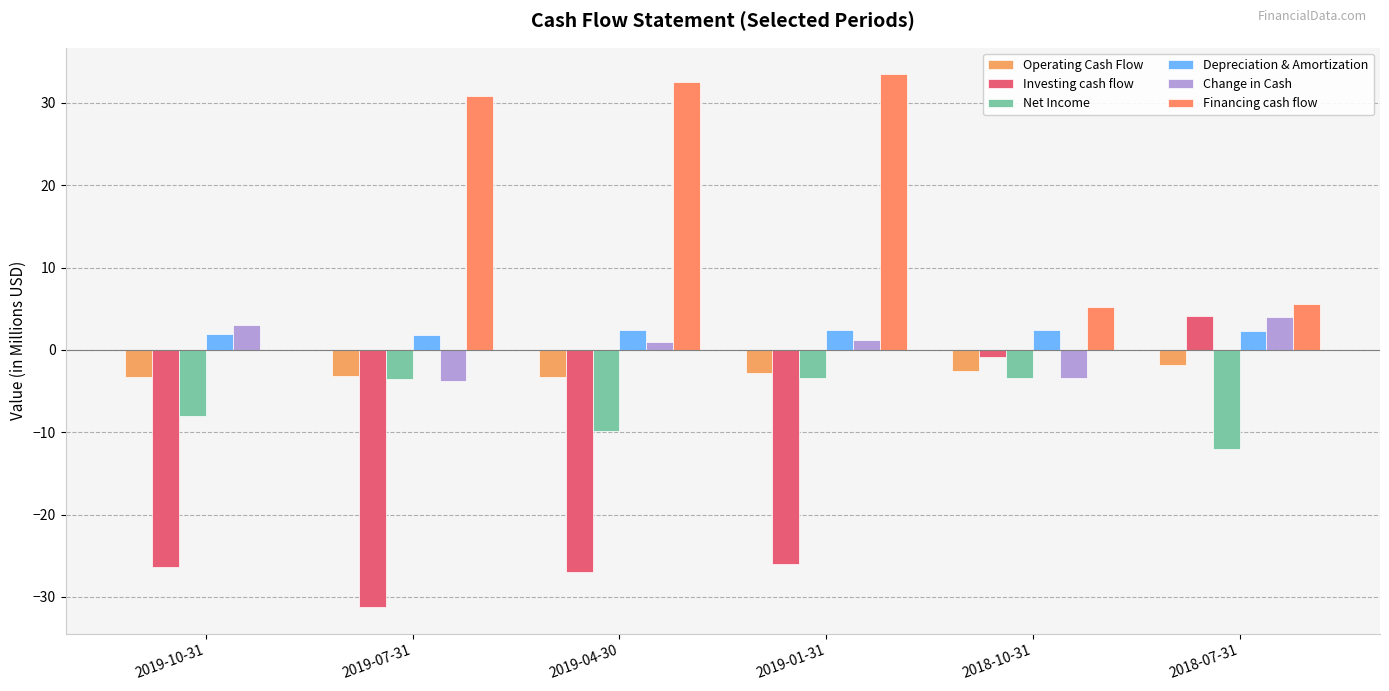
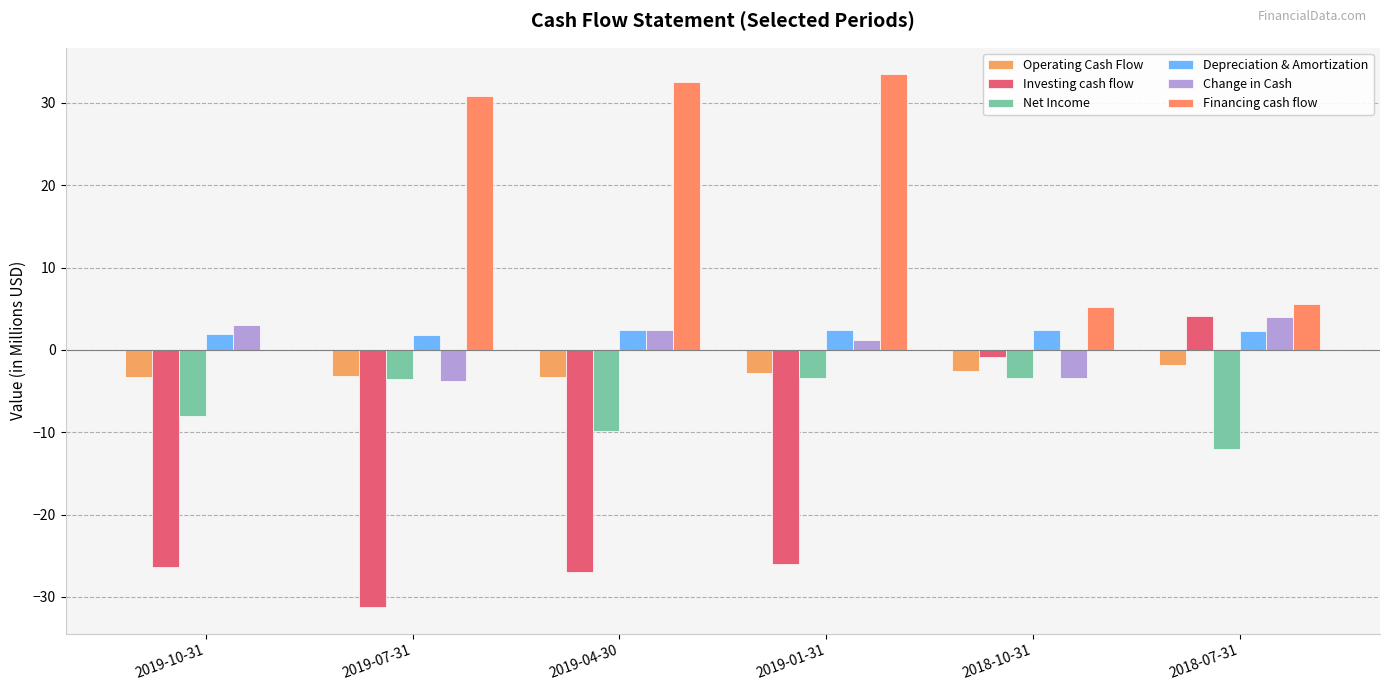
  {
    "Net Income": {
      "2019-10-31": -8,
      "2019-07-31": -4,
      "2019-04-30": -10,
      "2019-01-31": -3,
      "2018-10-31": -3,
      "2018-07-31": -12
    },
    "Depreciation & Amortization": {
      "2019-10-31": 2,
      "2019-07-31": 2,
      "2019-04-30": 2,
      "2019-01-31": 2,
      "2018-10-31": 2,
      "2018-07-31": 2
    },
    "Change in Cash": {
      "2019-10-31": 3,
      "2019-07-31": -4,
-     "2019-04-30": 1,
+     "2019-04-30": 2,
      "2019-01-31": 1,
      "2018-10-31": -3,
      "2018-07-31": 4
    }
  }
